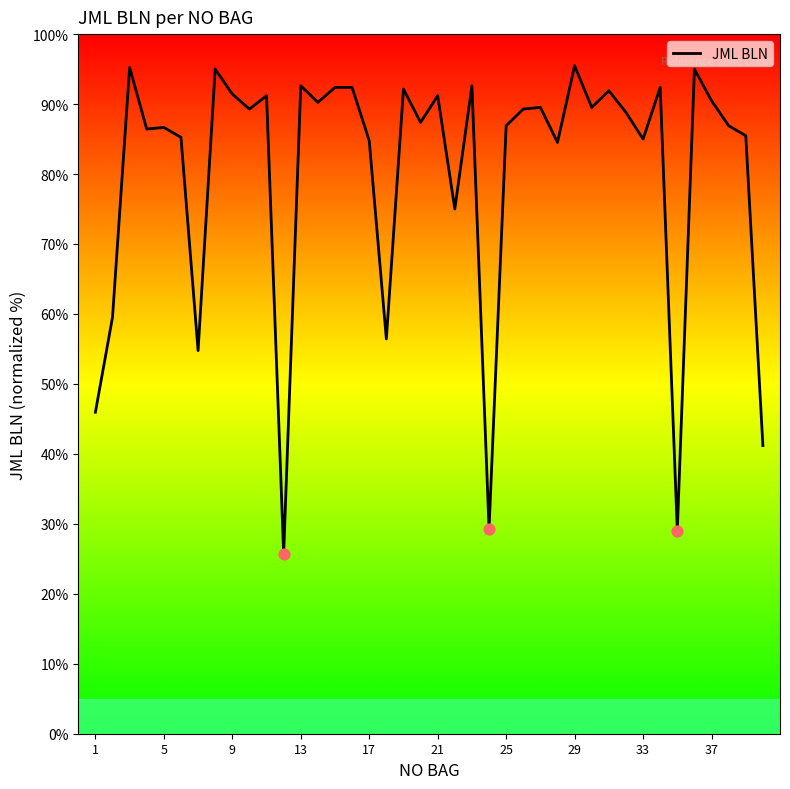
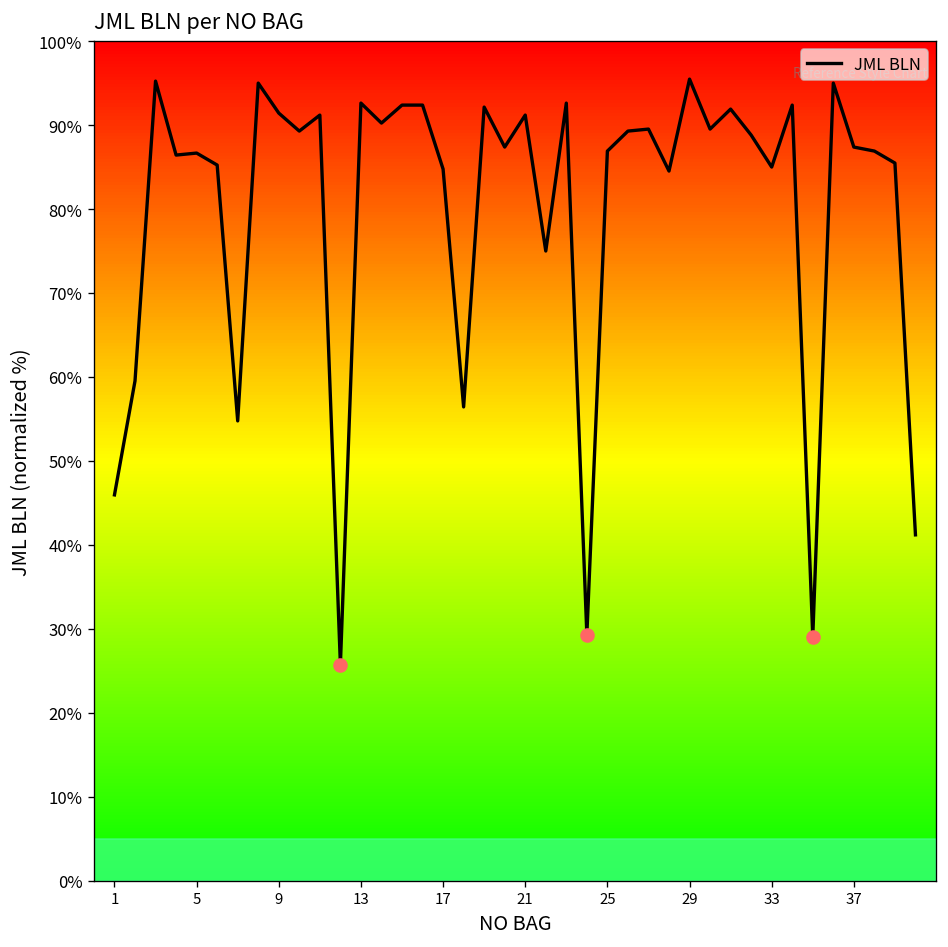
  {
    "JML BLN": {
      "1": "46%",
      "5": "87%",
      "9": "91%",
      "13": "93%",
      "17": "85%",
      "21": "91%",
      "25": "87%",
      "29": "95%",
      "33": "85%",
-     "37": "90%"
+     "37": "87%"
    }
  }
